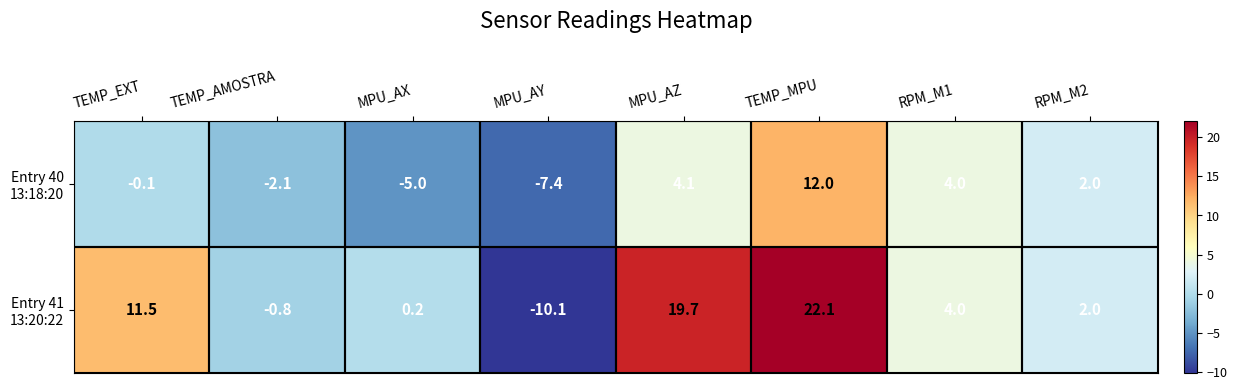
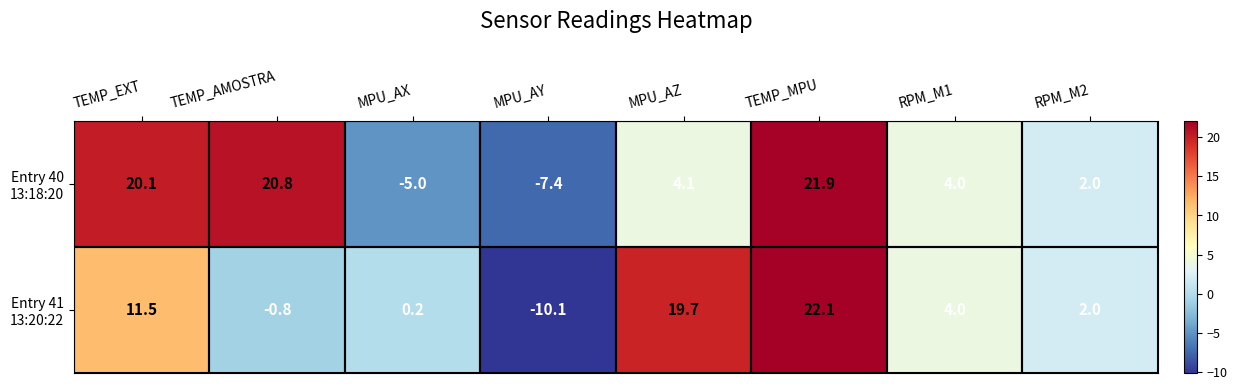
  {
    "Entry 40 13:18:20": {
-     "TEMP_EXT": -0.1,
-     "TEMP_AMOSTRA": -2.1,
+     "TEMP_EXT": 20.1,
+     "TEMP_AMOSTRA": 20.8,
      "MPU_AX": -5.0,
      "MPU_AY": -7.4,
-     "TEMP_MPU": 12.0
+     "TEMP_MPU": 21.9
    },
    "Entry 41 13:20:22": {
      "TEMP_EXT": 11.5,
      "TEMP_AMOSTRA": -0.8,
      "MPU_AX": 0.2,
      "MPU_AY": -10.1,
      "MPU_AZ": 19.7,
      "TEMP_MPU": 22.1
    }
  }
